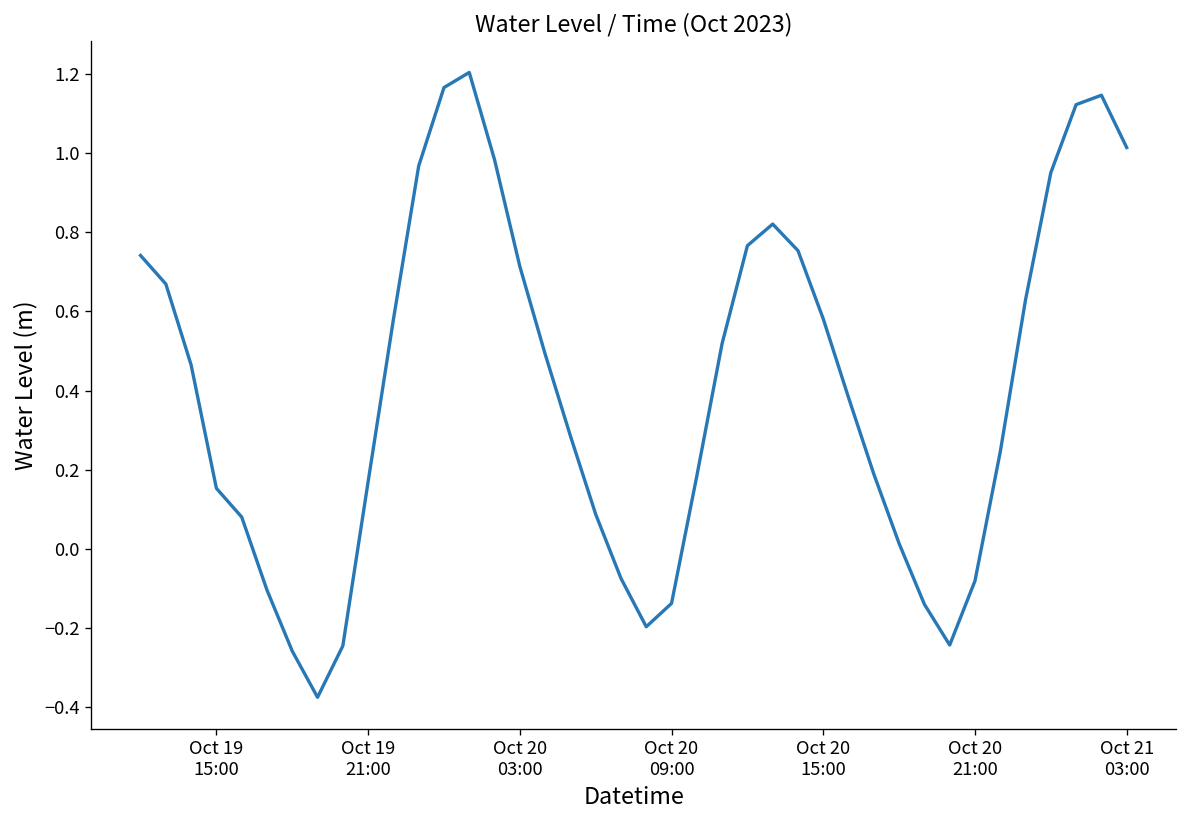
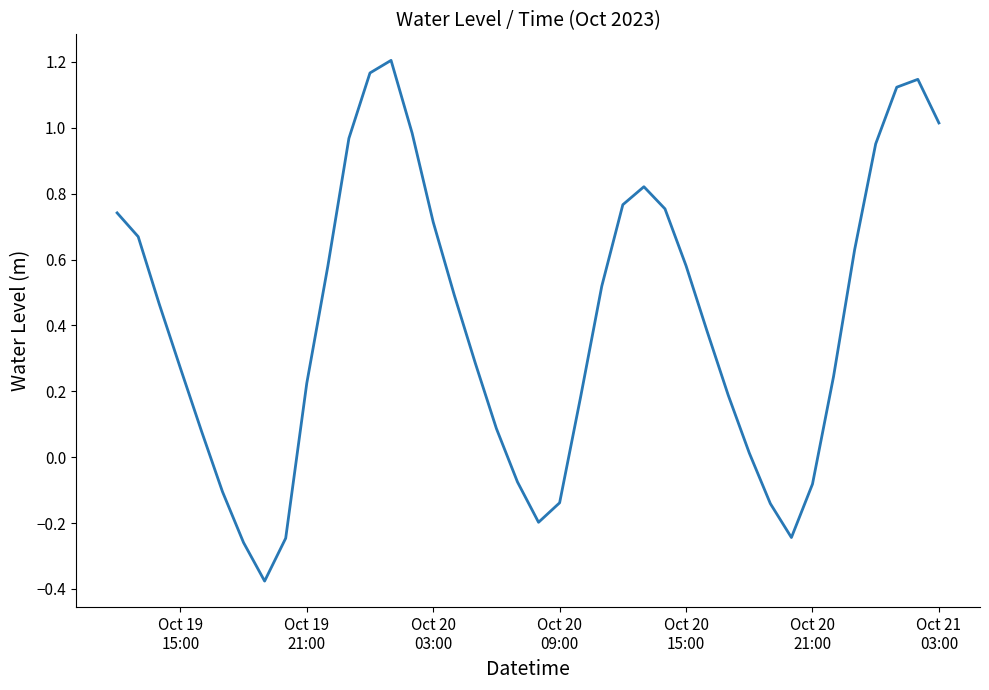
  {
-   "Oct 19 15:00": 0.15,
-   "Oct 19 21:00": 0.17,
+   "Oct 19 15:00": 0.27,
+   "Oct 19 21:00": 0.22,
    "Oct 20 03:00": 0.71,
    "Oct 20 09:00": -0.14,
    "Oct 20 15:00": 0.58,
    "Oct 20 21:00": -0.08,
    "Oct 21 03:00": 1.01
  }
